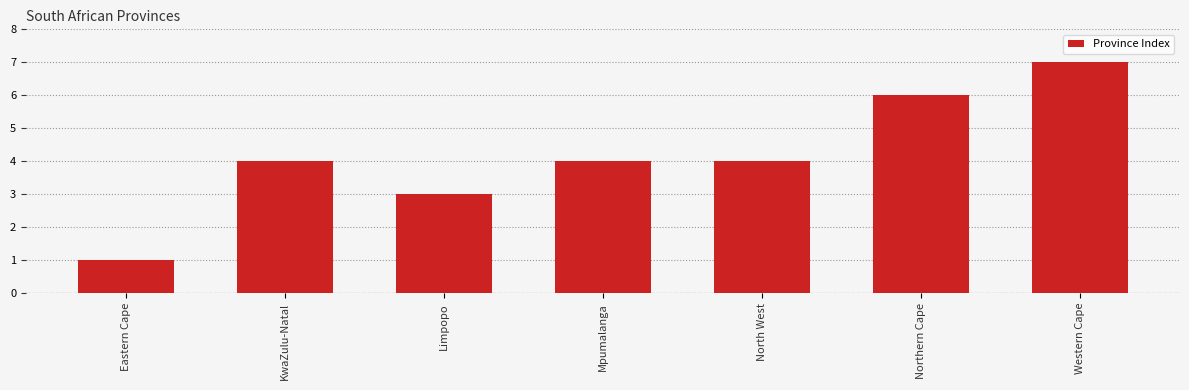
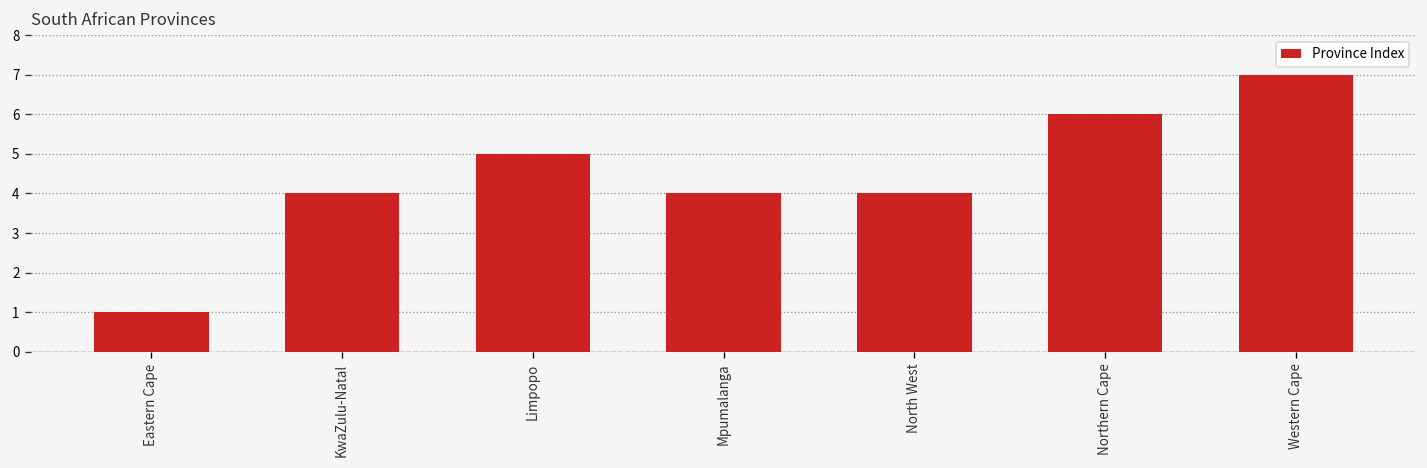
  {
    "Eastern Cape": 1,
    "KwaZulu-Natal": 4,
-   "Limpopo": 3,
+   "Limpopo": 5,
    "Mpumalanga": 4,
    "North West": 4,
    "Northern Cape": 6,
    "Western Cape": 7
  }
